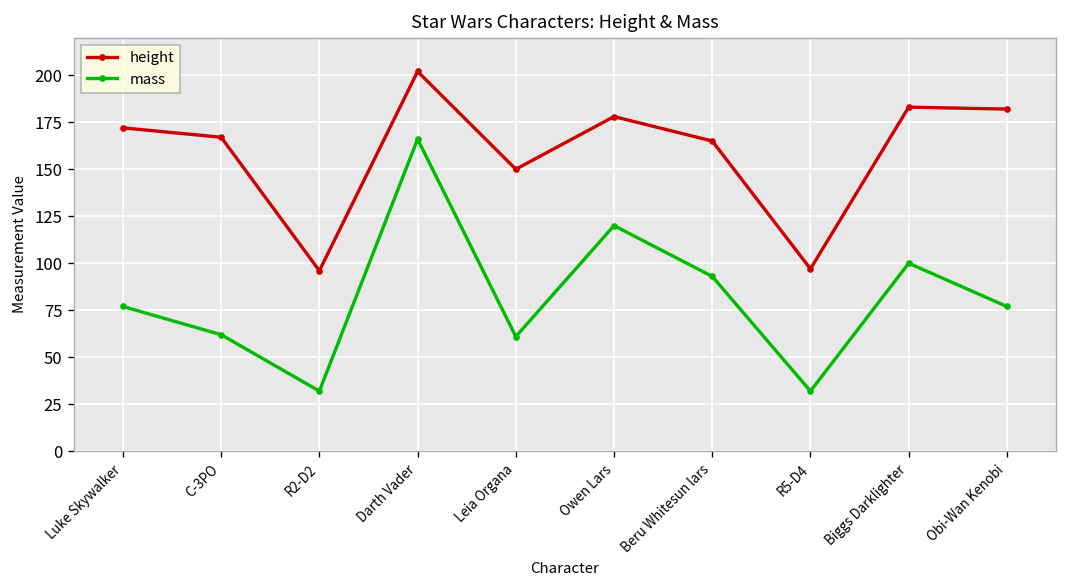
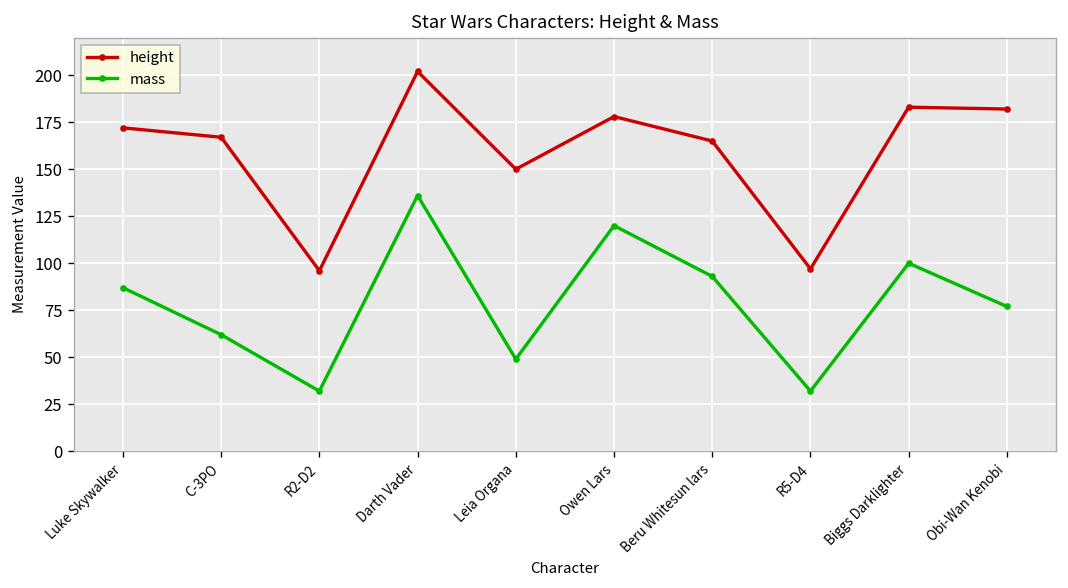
  {
    "height": {
      "Luke Skywalker": 172,
      "C-3PO": 167,
      "R2-D2": 96,
      "Darth Vader": 202,
      "Leia Organa": 150,
      "Owen Lars": 178,
      "Beru Whitesun lars": 165,
      "R5-D4": 97,
      "Biggs Darklighter": 183,
      "Obi-Wan Kenobi": 182
    },
    "mass": {
-     "Luke Skywalker": 77,
+     "Luke Skywalker": 87,
      "C-3PO": 62,
      "R2-D2": 32,
-     "Darth Vader": 166,
-     "Leia Organa": 61,
+     "Darth Vader": 136,
+     "Leia Organa": 49,
      "Owen Lars": 120,
      "Beru Whitesun lars": 93,
      "R5-D4": 32,
      "Biggs Darklighter": 100,
      "Obi-Wan Kenobi": 77
    }
  }
